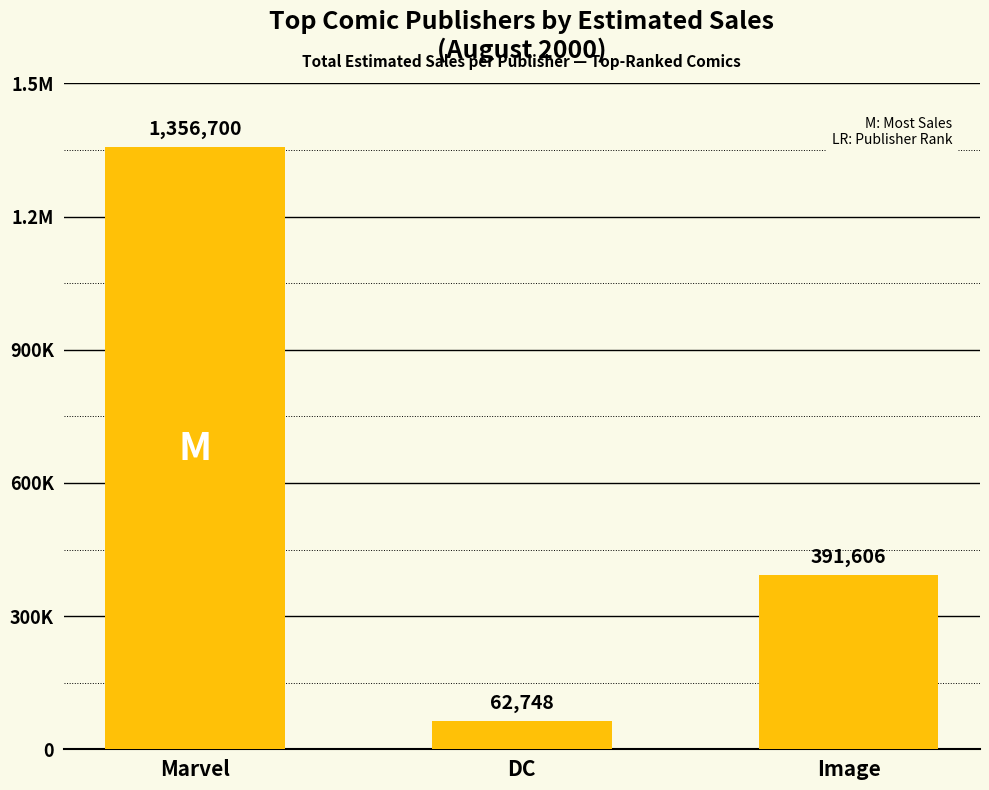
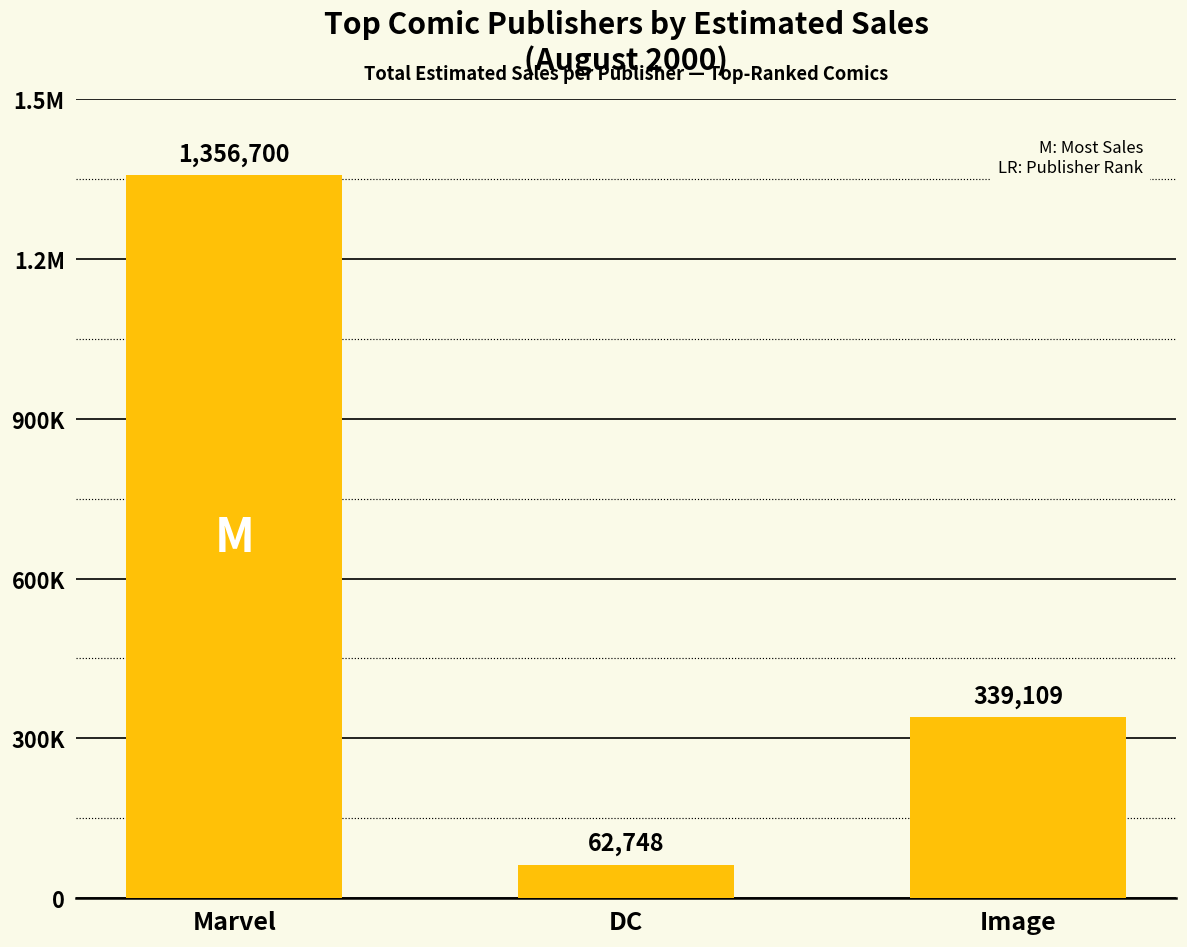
  {
    "Marvel": "1,356,700",
    "DC": "62,748",
-   "Image": "391,606"
+   "Image": "339,109"
  }
